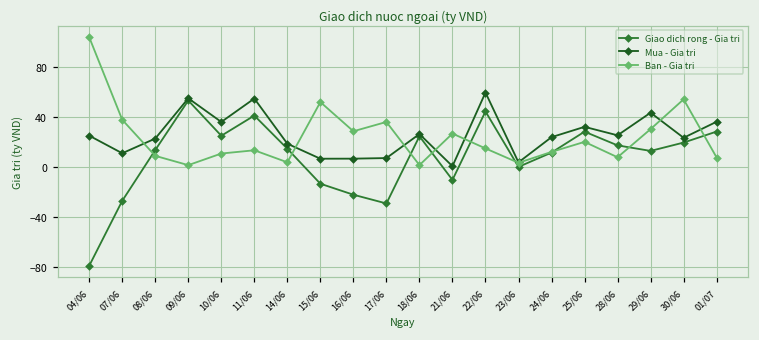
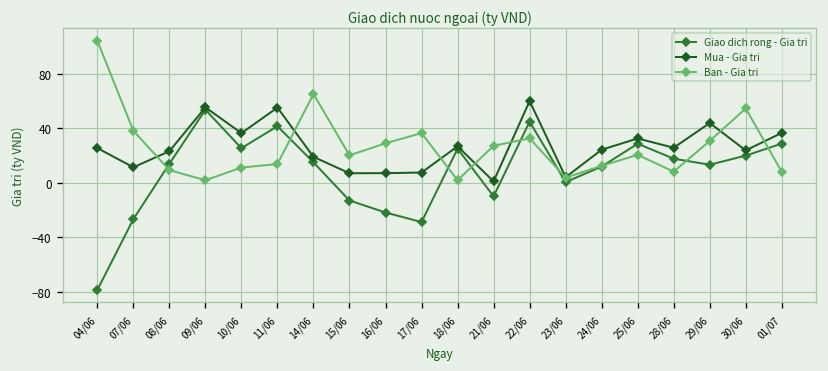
  {
    "Ban - Gia tri": {
      "04/06": 104,
      "07/06": 38,
      "08/06": 9,
      "09/06": 2,
      "10/06": 11,
      "11/06": 14,
-     "14/06": 4,
-     "15/06": 52,
+     "14/06": 65,
+     "15/06": 20,
      "16/06": 29,
      "17/06": 36,
      "18/06": 2,
      "21/06": 27,
-     "22/06": 15,
+     "22/06": 33,
      "25/06": 20,
      "28/06": 8,
      "29/06": 31,
      "30/06": 55,
      "01/07": 8
    }
  }
